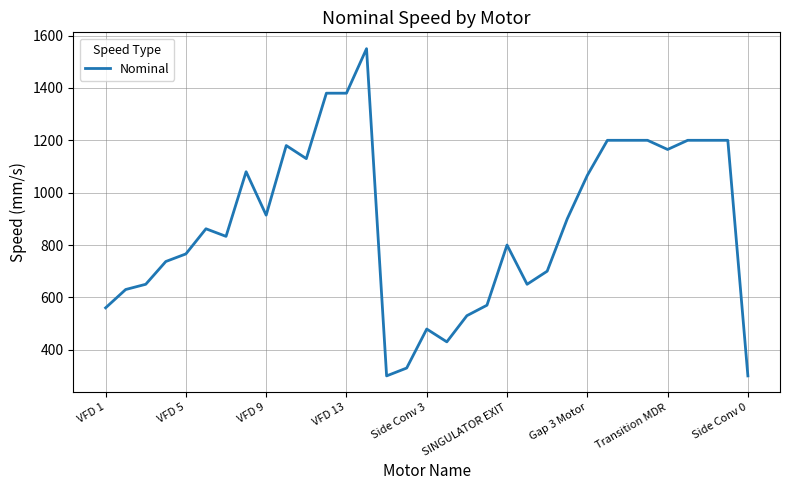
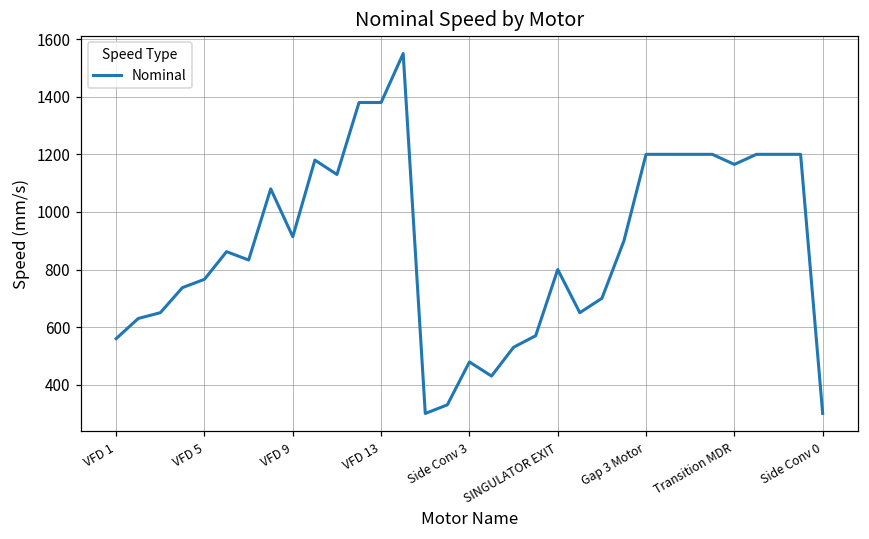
  {
    "VFD 1": 560,
    "VFD 5": 770,
    "VFD 9": 910,
    "VFD 13": 1380,
    "Side Conv 3": 480,
    "SINGULATOR EXIT": 800,
-   "Gap 3 Motor": 1070,
+   "Gap 3 Motor": 1200,
    "Transition MDR": 1170,
    "Side Conv 0": 300
  }
